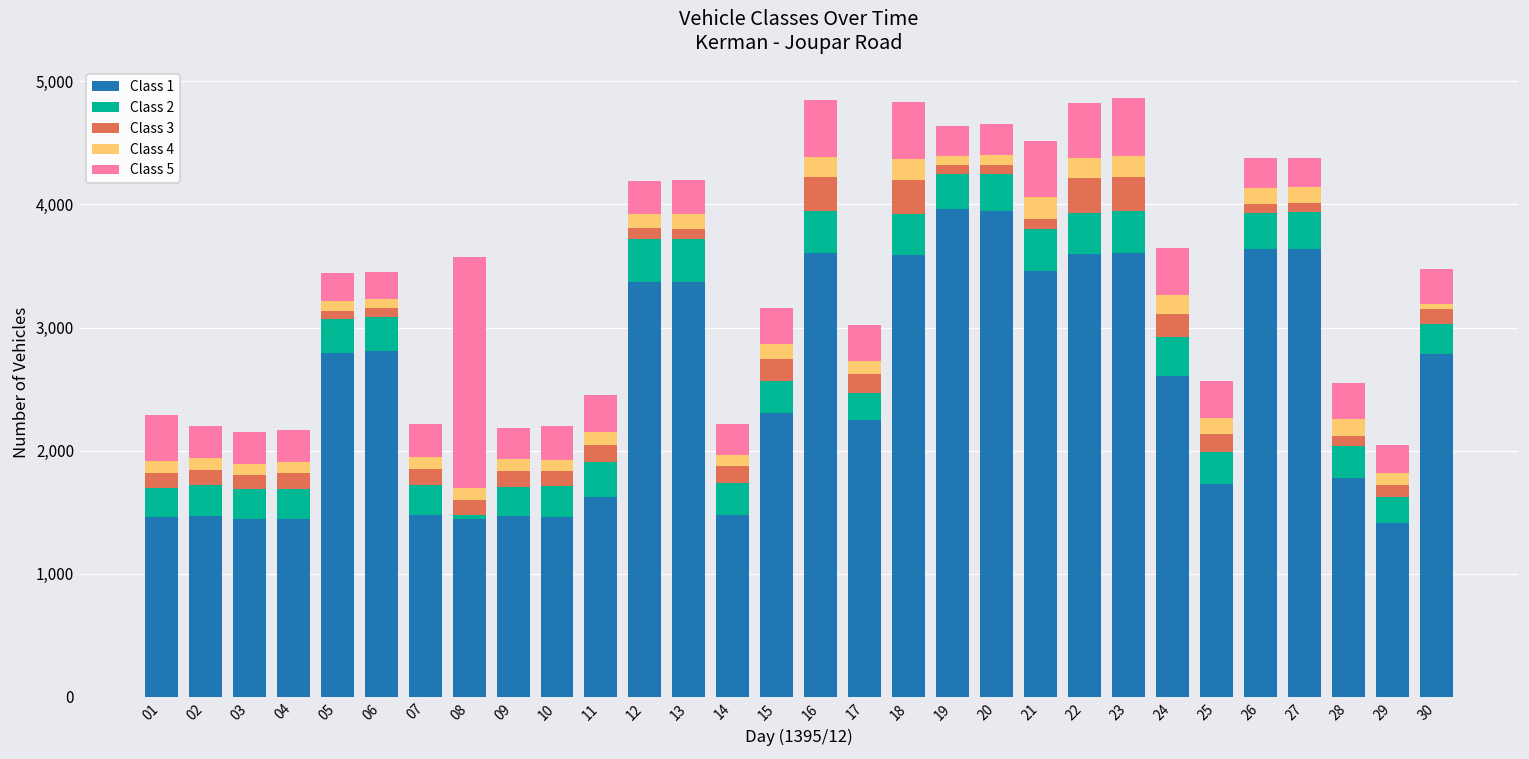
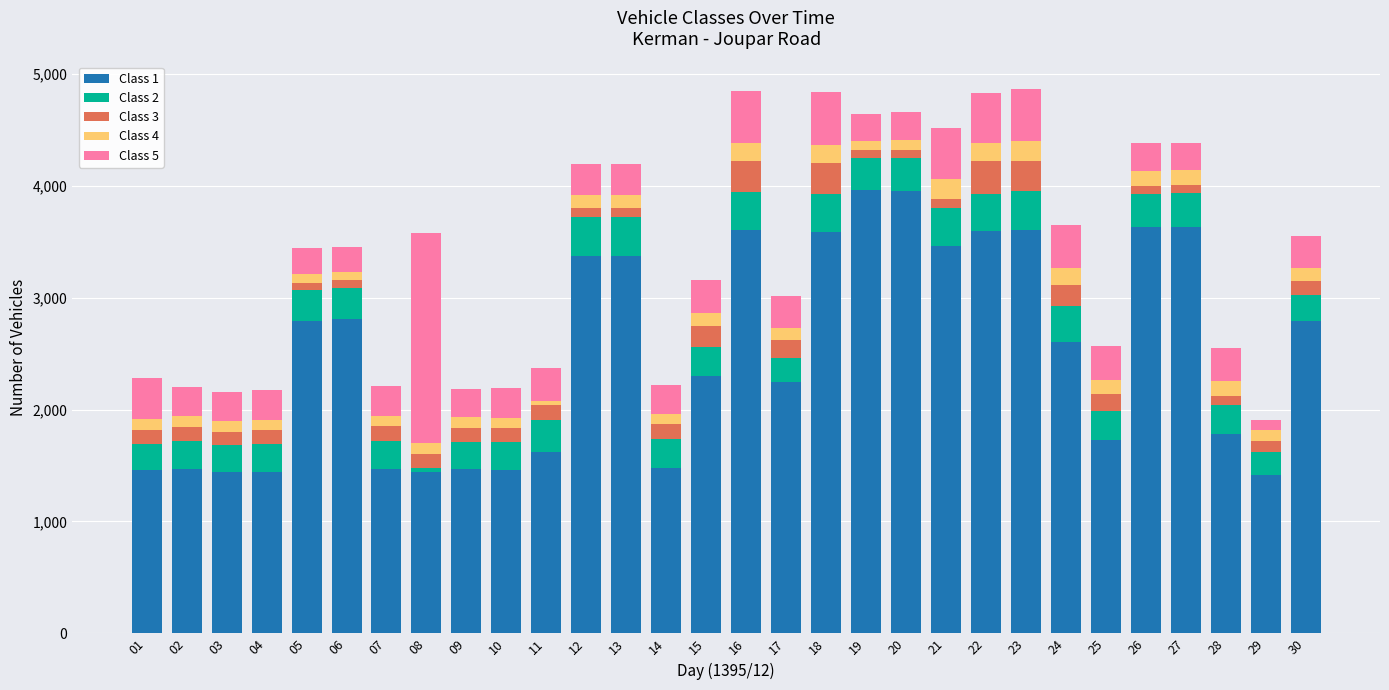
  {
    "Class 1": {
      "01": "1,460",
      "02": "1,470",
      "03": "1,440",
      "04": "1,450",
      "05": "2,800",
      "06": "2,810",
      "07": "1,470",
      "08": "1,440",
      "09": "1,470",
      "10": "1,460",
      "11": "1,620",
      "12": "3,370",
      "13": "3,370",
      "14": "1,480",
      "15": "2,300",
      "16": "3,600",
      "17": "2,250",
      "18": "3,590",
      "19": "3,960",
      "20": "3,950",
      "21": "3,460",
      "22": "3,590",
      "23": "3,600",
      "24": "2,600",
      "25": "1,730",
      "26": "3,640",
      "27": "3,640",
      "28": "1,780",
      "29": "1,410",
      "30": "2,790"
    },
    "Class 2": {
      "01": "240",
      "02": "250",
      "03": "240",
      "04": "240",
      "05": "270",
      "06": "280",
      "07": "250",
      "08": "40",
      "09": "240",
      "10": "250",
      "11": "280",
      "12": "350",
      "13": "350",
      "14": "260",
      "15": "260",
      "16": "340",
      "17": "220",
      "18": "340",
      "19": "290",
      "20": "300",
      "21": "340",
      "22": "340",
      "23": "350",
      "24": "320",
      "25": "270",
      "26": "300",
      "27": "300",
      "28": "260",
      "29": "210",
      "30": "240"
    },
    "Class 3": {
      "01": "120",
      "02": "130",
      "03": "110",
      "04": "130",
      "05": "70",
      "06": "70",
      "07": "130",
      "08": "120",
      "09": "130",
      "10": "130",
      "11": "140",
      "12": "90",
      "13": "80",
      "14": "140",
      "15": "180",
      "16": "280",
      "17": "160",
      "18": "280",
      "19": "70",
      "20": "80",
      "21": "80",
      "22": "290",
      "23": "280",
      "24": "190",
      "25": "150",
      "26": "70",
      "27": "70",
      "28": "80",
      "29": "100",
      "30": "120"
    },
    "Class 4": {
      "01": "100",
      "02": "90",
      "03": "100",
      "04": "90",
      "05": "80",
      "06": "80",
      "07": "100",
      "08": "100",
      "09": "90",
      "10": "90",
-     "11": "110",
+     "11": "40",
      "12": "110",
      "13": "120",
      "14": "90",
      "15": "120",
      "16": "160",
      "17": "100",
      "18": "170",
      "19": "80",
      "20": "80",
      "21": "170",
      "22": "160",
      "23": "170",
      "24": "160",
      "25": "130",
      "26": "130",
      "27": "130",
      "28": "140",
      "29": "100",
-     "30": "40"
+     "30": "120"
    },
    "Class 5": {
      "01": "370",
      "02": "260",
      "03": "260",
      "04": "260",
      "05": "230",
      "06": "220",
      "07": "270",
      "08": "1,880",
      "09": "260",
      "10": "280",
      "11": "300",
      "12": "280",
      "13": "280",
      "14": "260",
      "15": "300",
      "16": "460",
      "17": "290",
      "18": "470",
      "19": "240",
      "20": "250",
      "21": "460",
      "22": "450",
      "23": "470",
      "24": "380",
      "25": "310",
      "26": "250",
      "27": "240",
      "28": "300",
-     "29": "230",
+     "29": "90",
      "30": "280"
    }
  }
